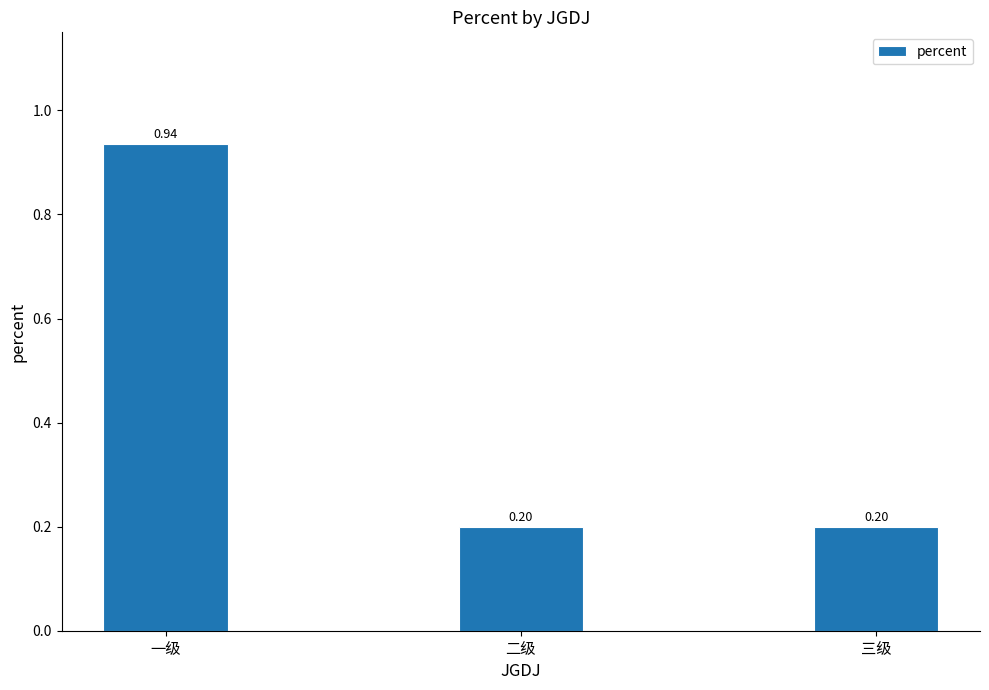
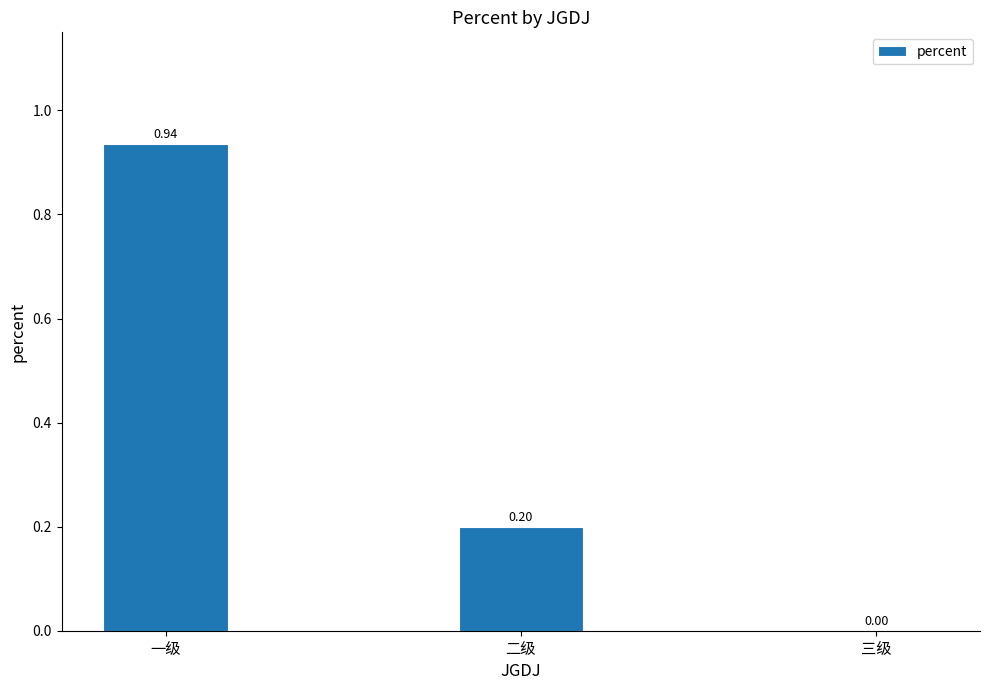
  {
    "一级": 0.94,
    "二级": 0.20,
-   "三级": 0.20
+   "三级": 0.00
  }
